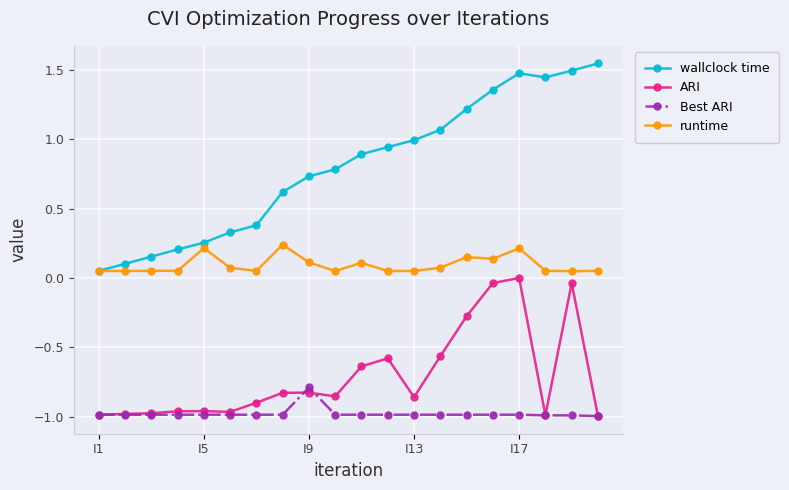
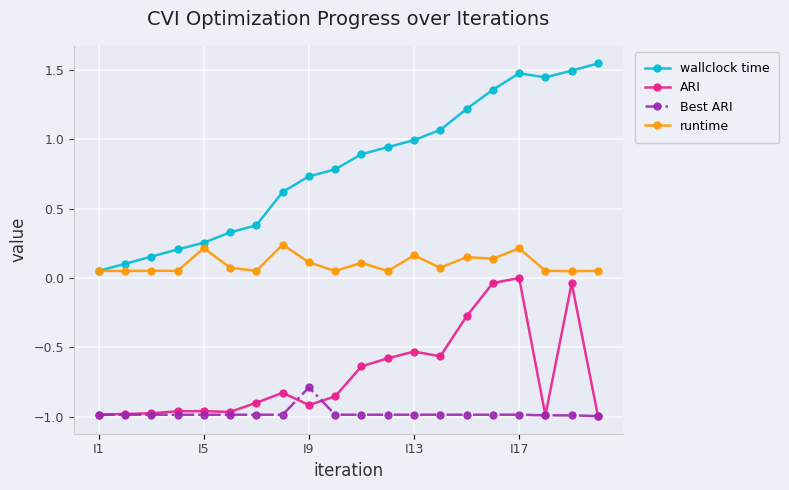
  {
    "wallclock time": {
      "I5": 0.25,
      "I9": 0.73,
      "I13": 0.99,
      "I17": 1.47
    },
    "ARI": {
      "I5": -0.96,
-     "I9": -0.83,
-     "I13": -0.86,
+     "I9": -0.92,
+     "I13": -0.53,
      "I17": 0.00
    },
    "Best ARI": {
      "I5": -0.98,
      "I9": -0.79,
      "I13": -0.98,
      "I17": -0.98
    },
    "runtime": {
      "I5": 0.22,
      "I9": 0.11,
-     "I13": 0.05,
+     "I13": 0.16,
      "I17": 0.21
    }
  }
